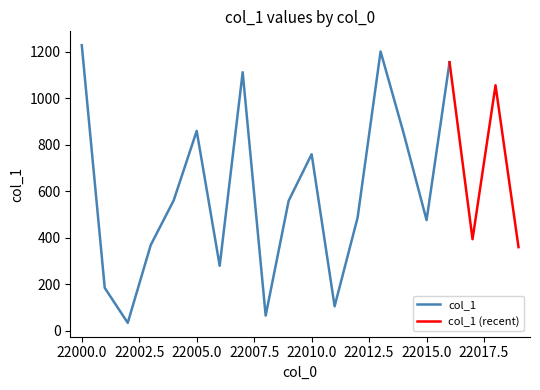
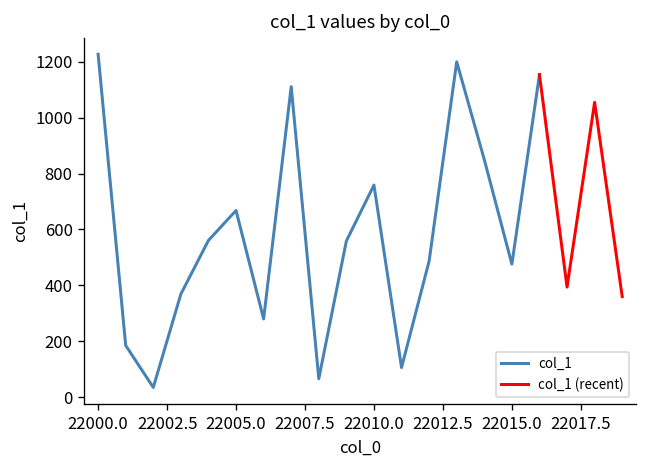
  {
    "col_1": {
      "22000.0": 1230,
-     "22005.0": 860,
+     "22005.0": 670,
      "22010.0": 760,
      "22015.0": 480
    }
  }
